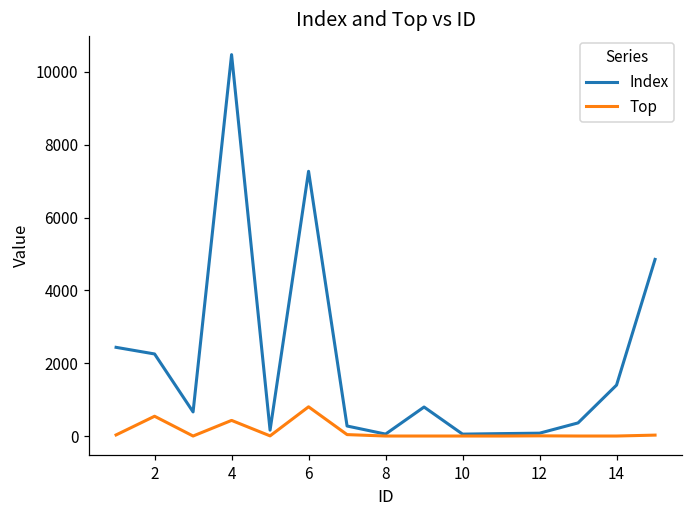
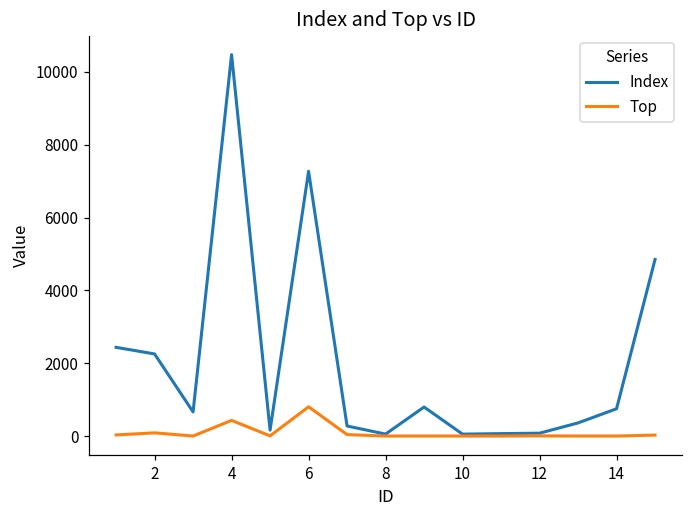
  {
    "Index": {
      "2": 2300,
      "4": 10500,
      "6": 7300,
-     "14": 1400
+     "14": 800
    },
    "Top": {
-     "2": 500,
+     "2": 100,
      "4": 400,
      "6": 800,
      "14": 0
    }
  }
